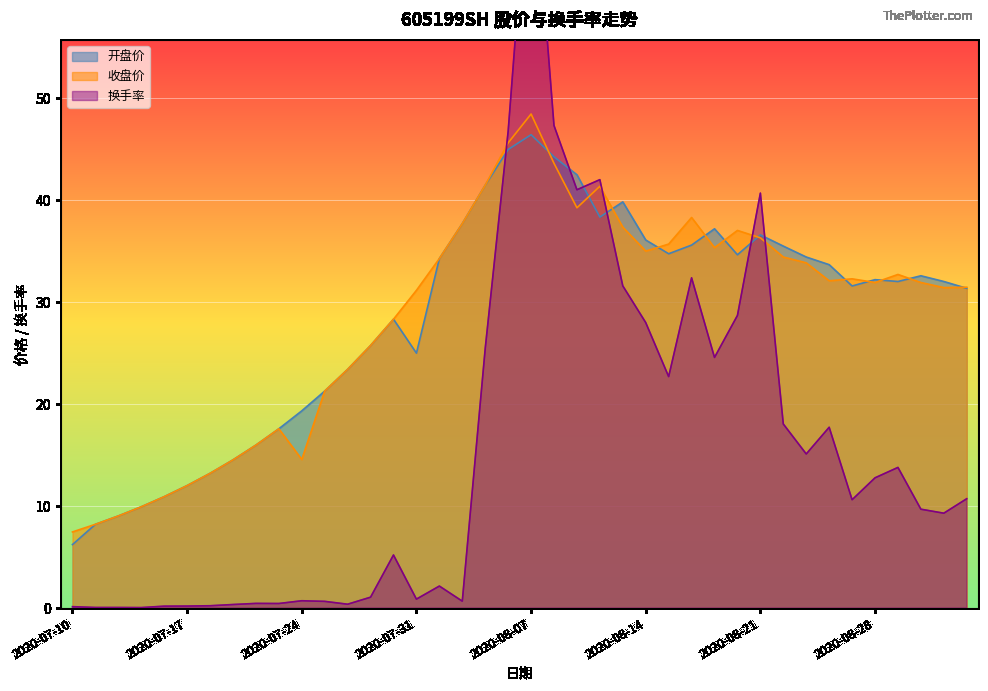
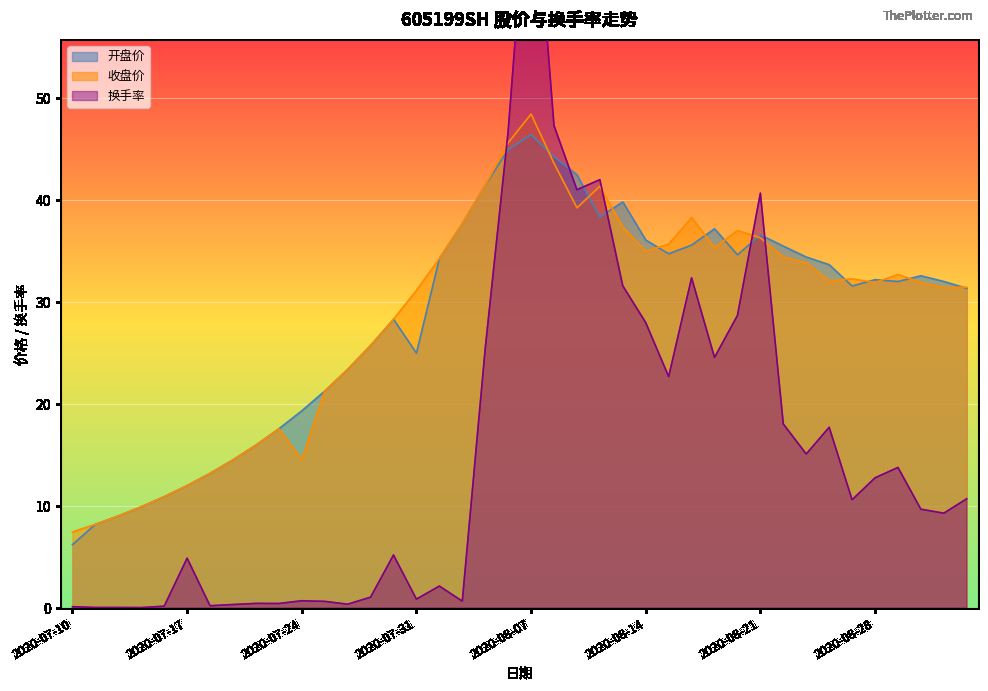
  {
    "开盘价": {
      "2020-07-10": 6.2,
      "2020-07-24": 19.4,
      "2020-07-31": 25.0,
      "2020-08-07": 46.4,
      "2020-08-14": 36.1,
      "2020-08-21": 36.6,
      "2020-08-28": 32.2
    },
    "收盘价": {
      "2020-07-10": 7.5,
      "2020-07-24": 14.6,
      "2020-07-31": 31.2,
      "2020-08-07": 48.5,
      "2020-08-14": 35.0,
      "2020-08-21": 36.3,
      "2020-08-28": 31.9
    },
    "换手率": {
      "2020-07-10": 0.1,
-     "2020-07-17": 0.2,
+     "2020-07-17": 4.9,
      "2020-07-24": 0.7,
      "2020-07-31": 0.9,
      "2020-08-14": 28.0,
      "2020-08-21": 40.7,
      "2020-08-28": 12.8
    }
  }
